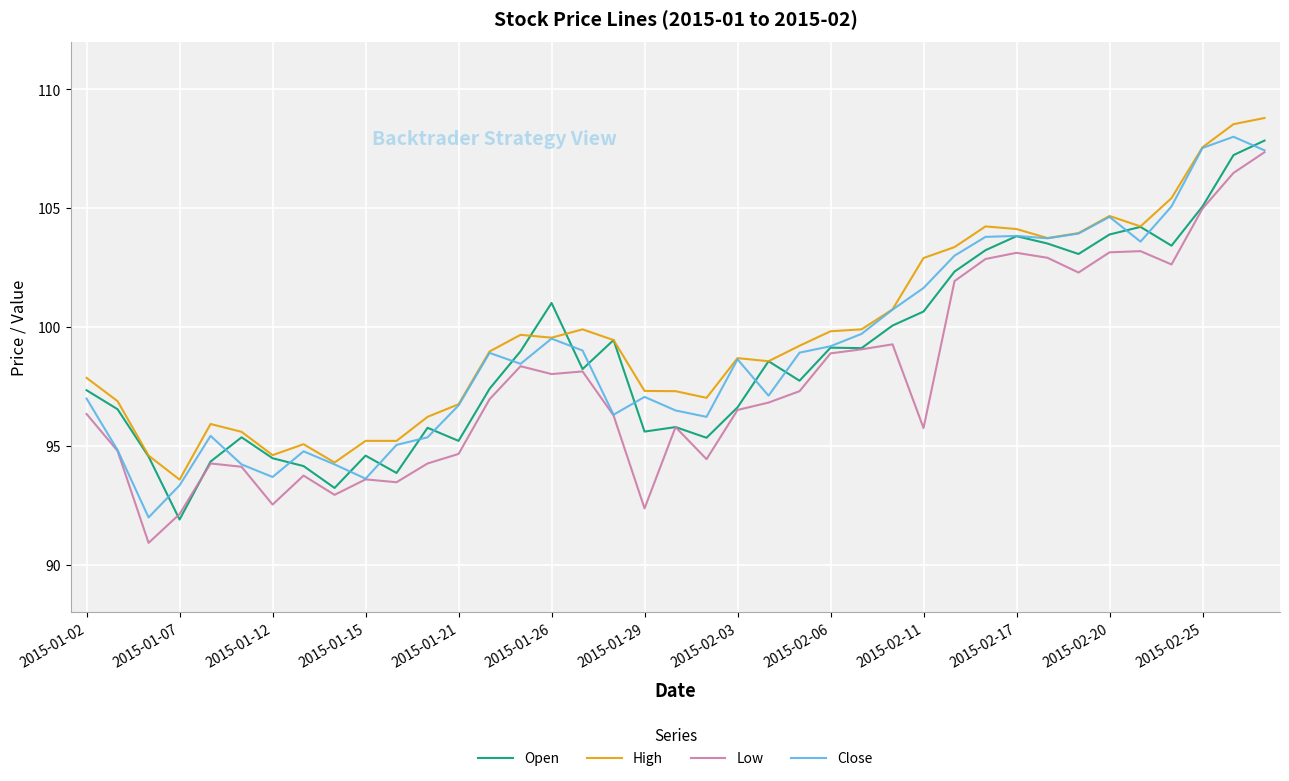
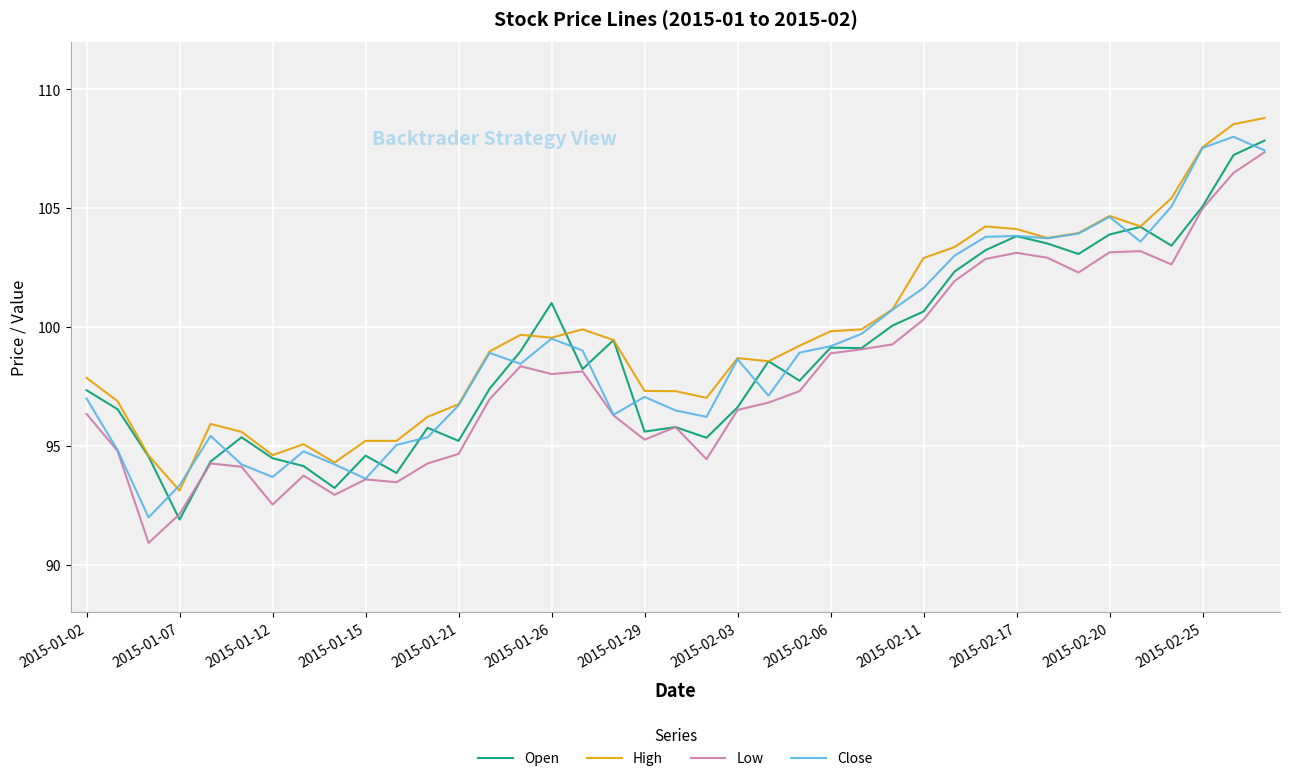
  {
    "Open": {
      "2015-01-02": 97.3,
      "2015-01-07": 91.9,
      "2015-01-12": 94.5,
      "2015-01-15": 94.6,
      "2015-01-21": 95.2,
      "2015-01-26": 101.0,
      "2015-01-29": 95.6,
      "2015-02-03": 96.6,
      "2015-02-11": 100.7,
      "2015-02-20": 103.9
    },
    "High": {
      "2015-01-02": 97.9,
-     "2015-01-07": 93.6,
+     "2015-01-07": 93.1,
      "2015-01-12": 94.6,
      "2015-01-15": 95.2,
      "2015-01-29": 97.3,
      "2015-02-06": 99.8,
      "2015-02-11": 102.9,
      "2015-02-17": 104.1
    },
    "Low": {
      "2015-01-02": 96.3,
      "2015-01-07": 92.1,
      "2015-01-12": 92.5,
      "2015-01-21": 94.7,
      "2015-01-26": 98.0,
-     "2015-01-29": 92.4,
+     "2015-01-29": 95.3,
      "2015-02-03": 96.5,
      "2015-02-06": 98.9,
-     "2015-02-11": 95.8,
+     "2015-02-11": 100.3,
      "2015-02-17": 103.1,
      "2015-02-20": 103.1
    },
    "Close": {
      "2015-01-02": 97.0,
      "2015-01-07": 93.3,
      "2015-01-12": 93.7,
      "2015-01-29": 97.1,
      "2015-02-11": 101.6
    }
  }
